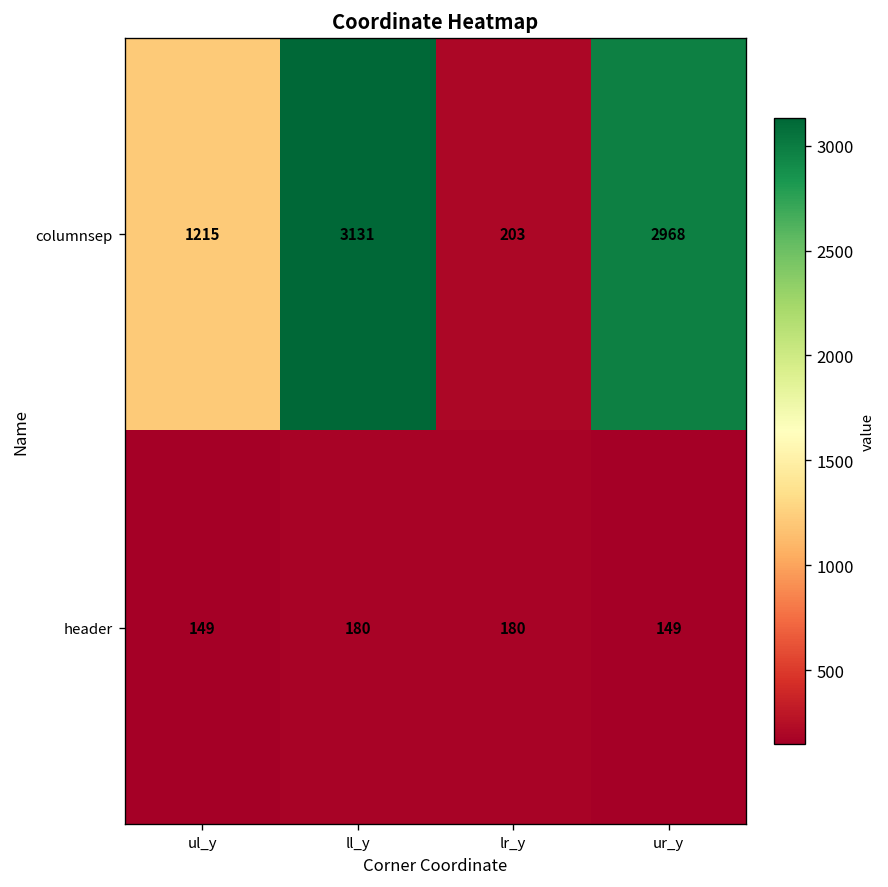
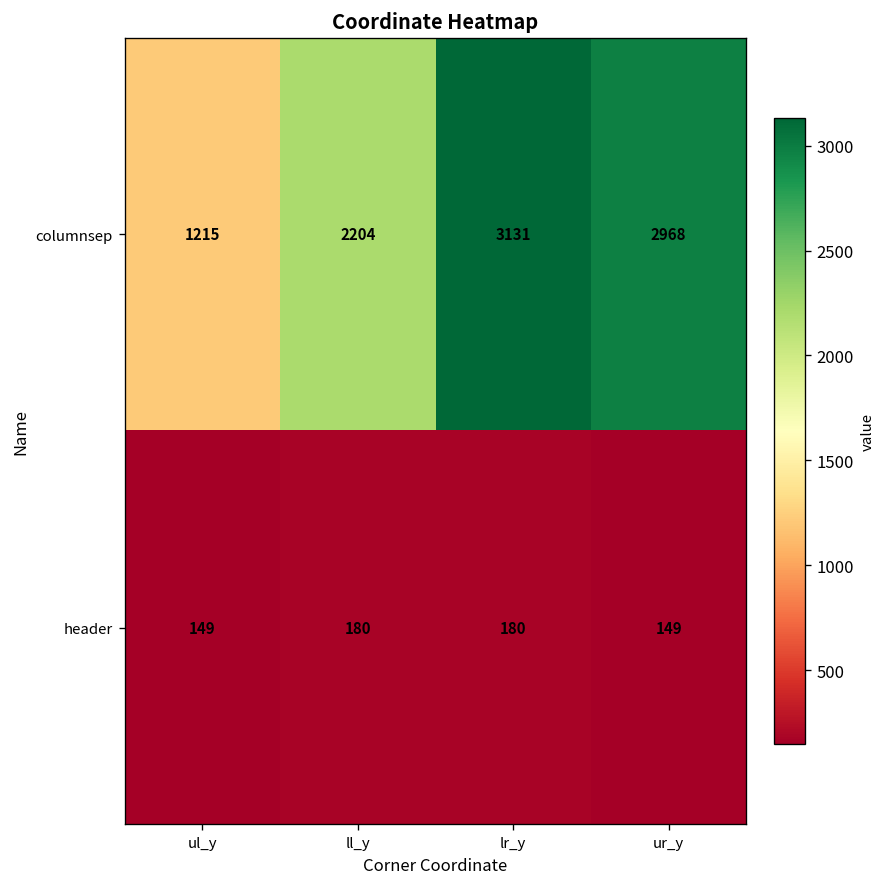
  {
    "columnsep": {
      "ul_y": 1215,
-     "ll_y": 3131,
-     "lr_y": 203,
+     "ll_y": 2204,
+     "lr_y": 3131,
      "ur_y": 2968
    },
    "header": {
      "ul_y": 149,
      "ll_y": 180,
      "lr_y": 180,
      "ur_y": 149
    }
  }
